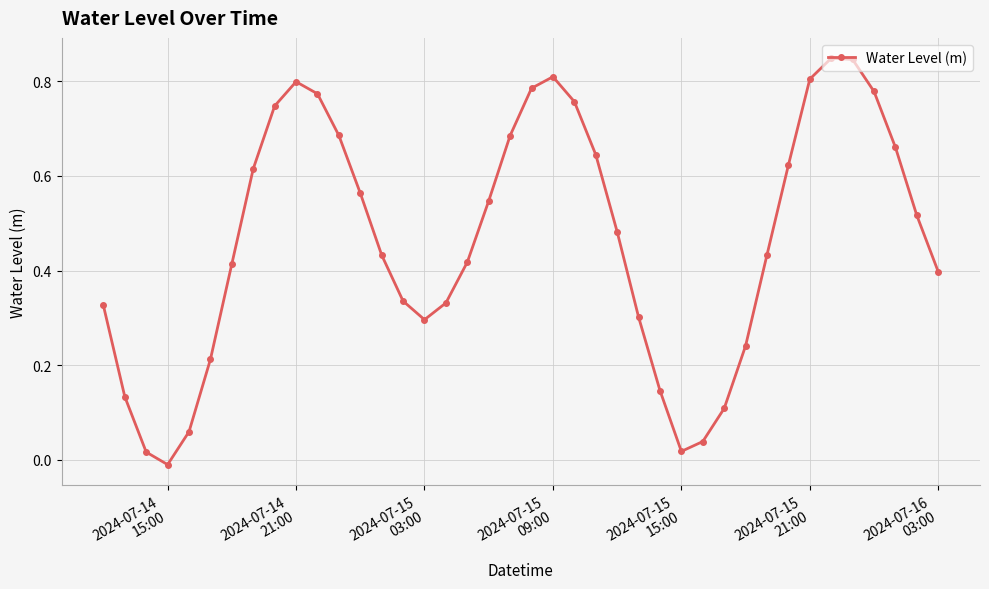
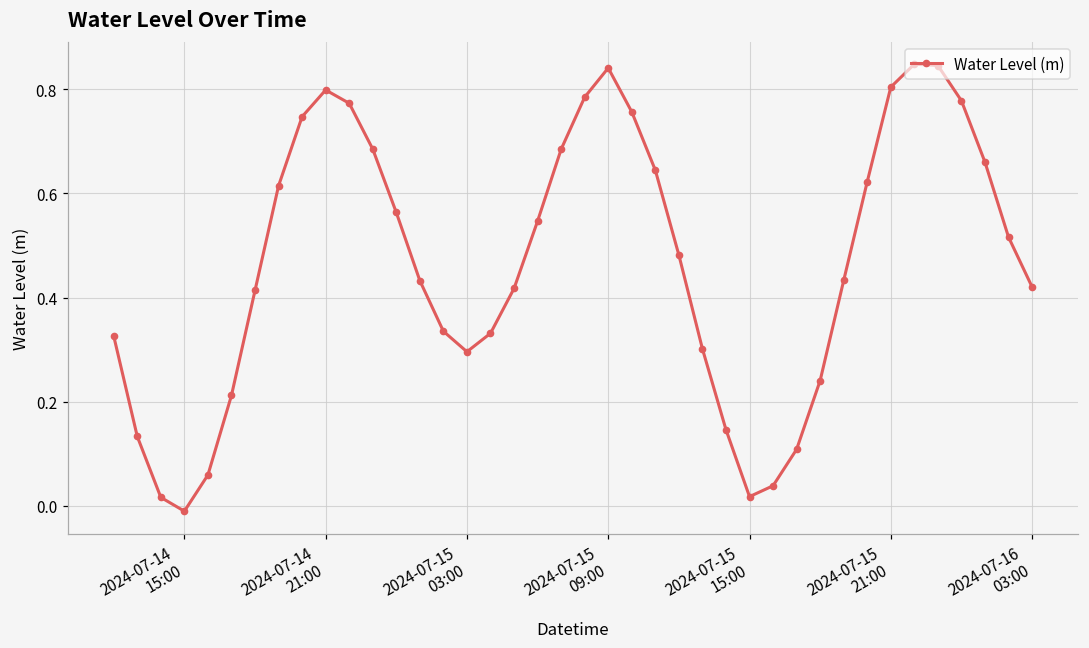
  {
    "2024-07-14 15:00": -0.01,
    "2024-07-14 21:00": 0.80,
    "2024-07-15 03:00": 0.30,
-   "2024-07-15 09:00": 0.81,
+   "2024-07-15 09:00": 0.84,
    "2024-07-15 15:00": 0.02,
    "2024-07-15 21:00": 0.80,
-   "2024-07-16 03:00": 0.40
+   "2024-07-16 03:00": 0.42
  }
